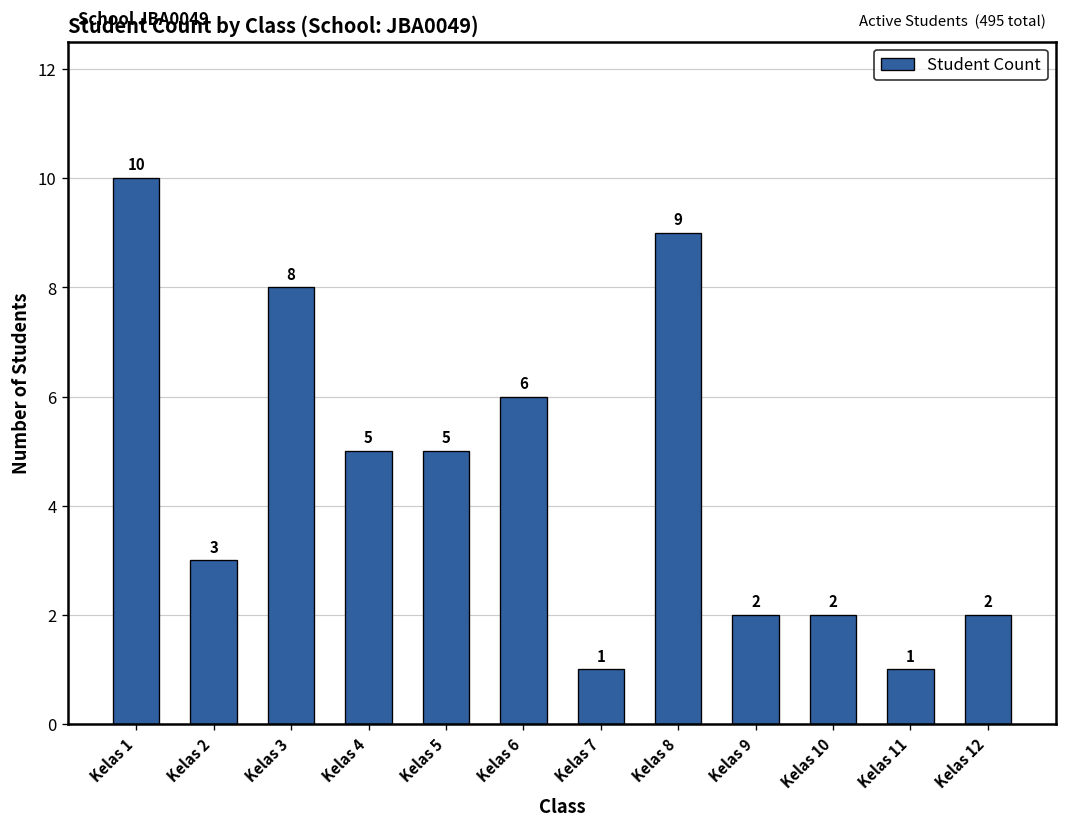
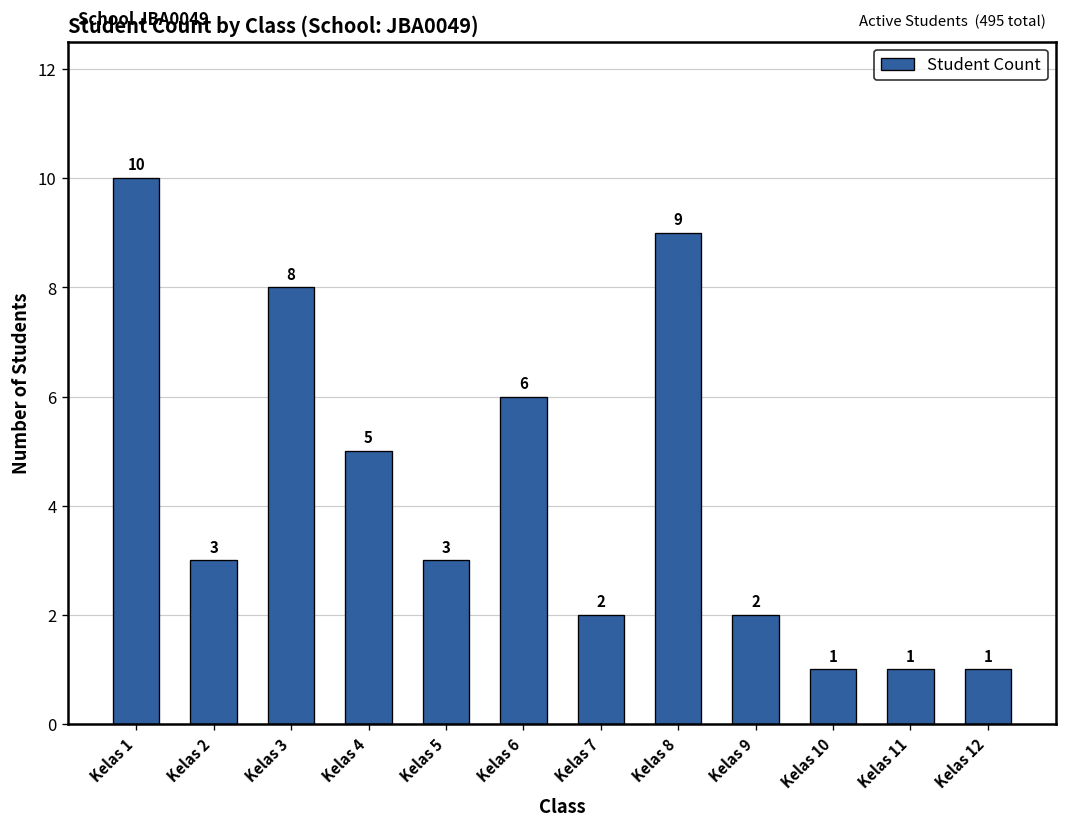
  {
    "Kelas 1": 10,
    "Kelas 2": 3,
    "Kelas 3": 8,
    "Kelas 4": 5,
-   "Kelas 5": 5,
+   "Kelas 5": 3,
    "Kelas 6": 6,
-   "Kelas 7": 1,
+   "Kelas 7": 2,
    "Kelas 8": 9,
    "Kelas 9": 2,
-   "Kelas 10": 2,
+   "Kelas 10": 1,
    "Kelas 11": 1,
-   "Kelas 12": 2
+   "Kelas 12": 1
  }
